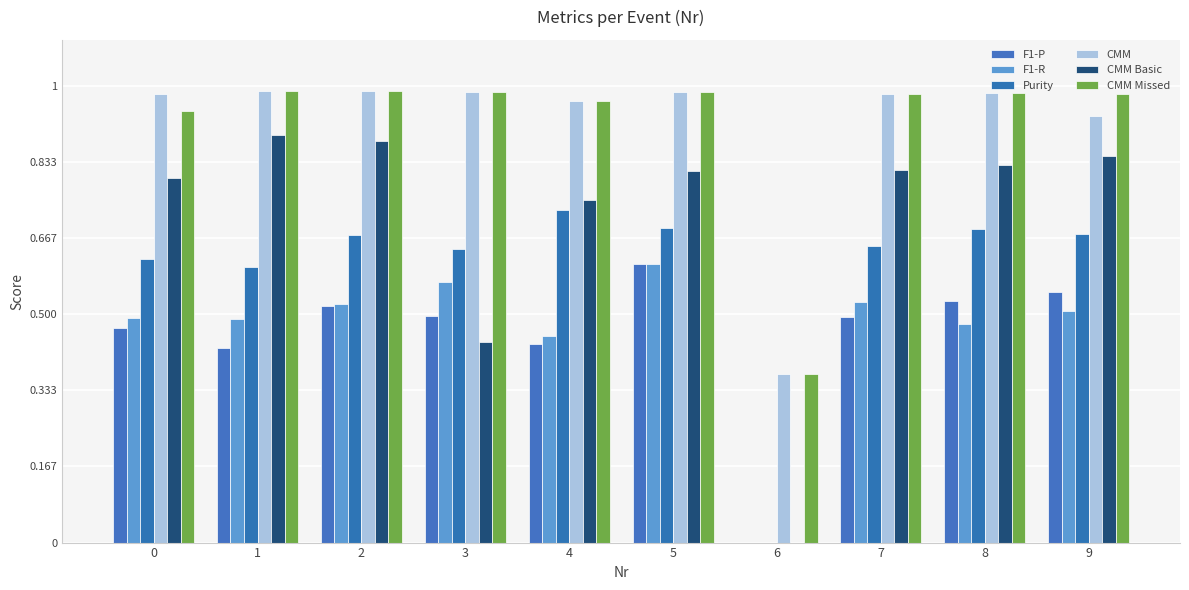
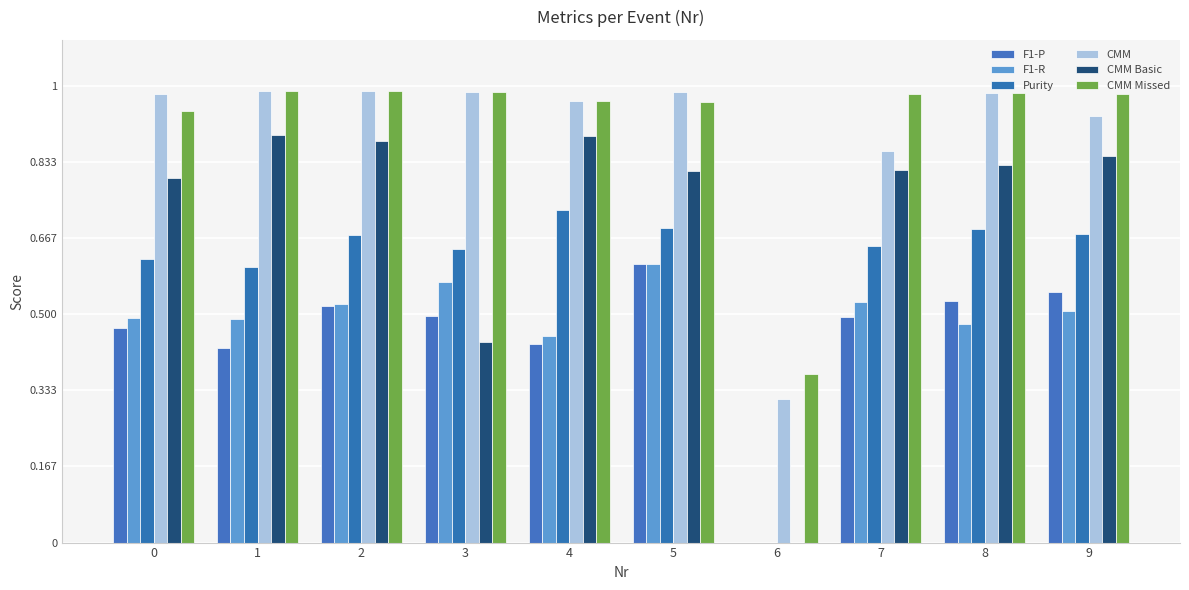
  {
    "CMM": {
      "0": 0.98,
      "1": 0.99,
      "2": 0.99,
      "3": 0.99,
      "4": 0.97,
      "5": 0.99,
-     "6": 0.37,
-     "7": 0.98,
+     "6": 0.31,
+     "7": 0.86,
      "8": 0.98,
      "9": 0.93
    },
    "CMM Basic": {
      "0": 0.80,
      "1": 0.89,
      "2": 0.88,
      "3": 0.44,
-     "4": 0.75,
+     "4": 0.89,
      "5": 0.81,
      "6": 0.00,
      "7": 0.82,
      "8": 0.83,
      "9": 0.85
    },
    "CMM Missed": {
      "0": 0.95,
      "1": 0.99,
      "2": 0.99,
      "3": 0.99,
      "4": 0.97,
-     "5": 0.99,
+     "5": 0.96,
      "6": 0.37,
      "7": 0.98,
      "8": 0.98,
      "9": 0.98
    }
  }
